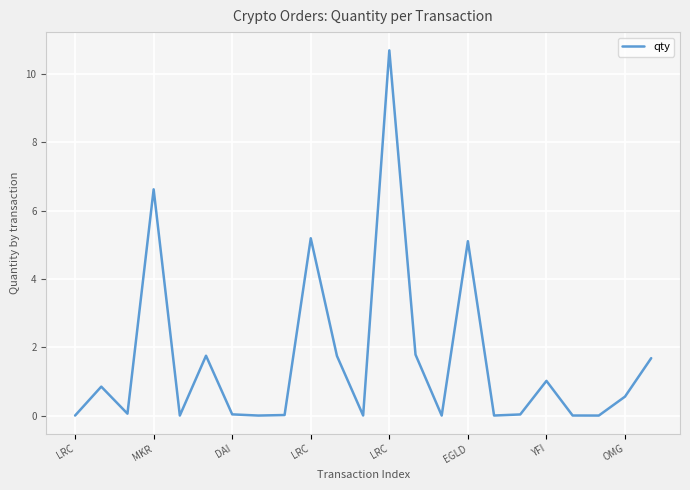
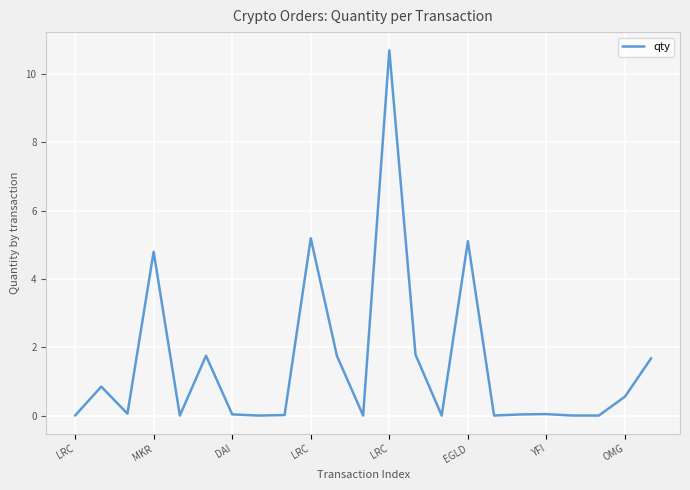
  {
-   "MKR": 6.6,
+   "MKR": 4.8,
    "DAI": 0.0,
    "EGLD": 5.1,
-   "YFI": 1.0,
+   "YFI": 0.0,
    "OMG": 0.6
  }
